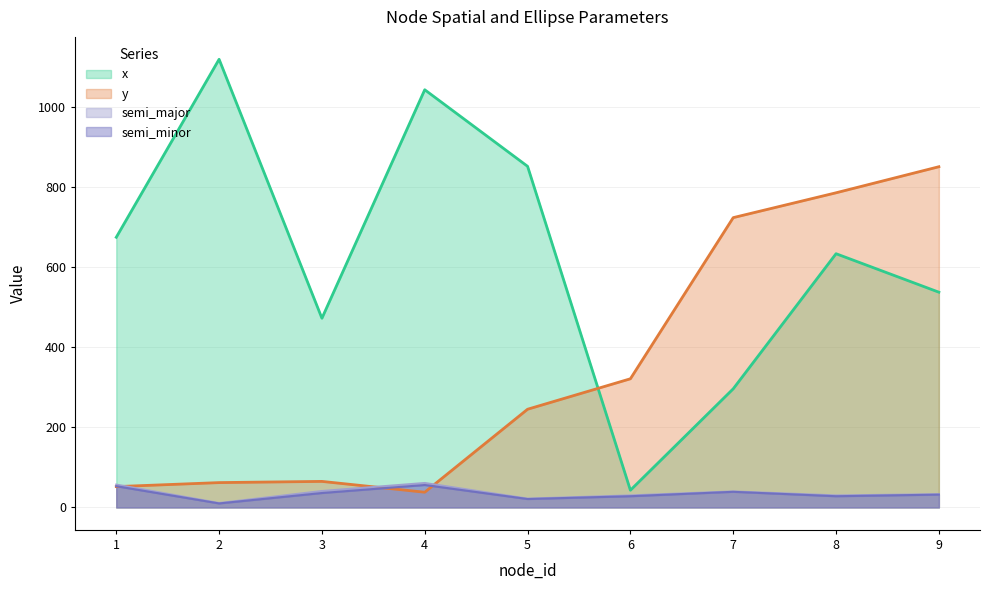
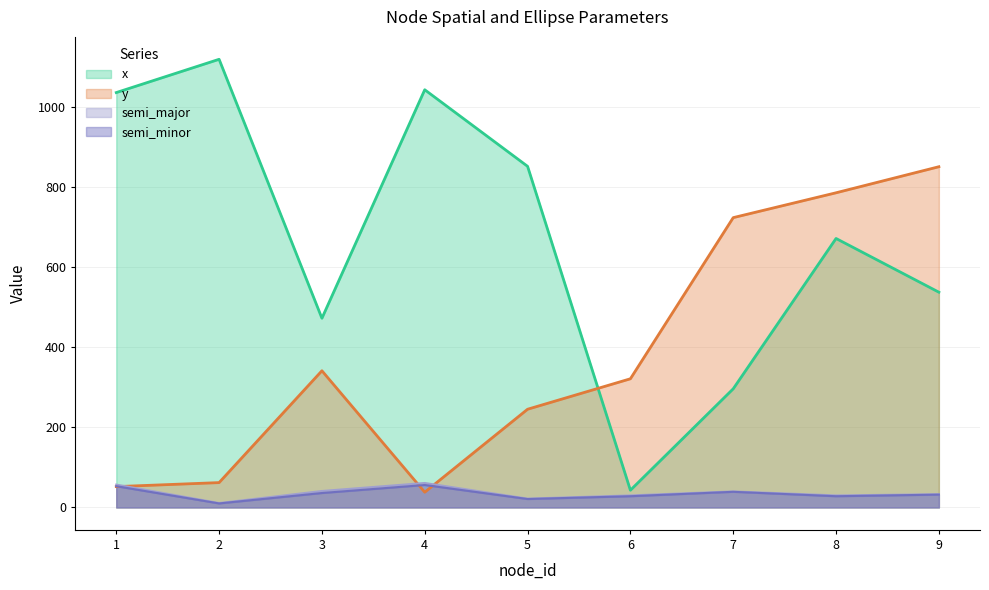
  {
    "x": {
-     "1": 670,
+     "1": 1040,
      "2": 1120,
      "3": 470,
      "4": 1040,
      "5": 850,
      "6": 40,
      "7": 300,
-     "8": 630,
+     "8": 670,
      "9": 540
    },
    "y": {
      "2": 60,
-     "3": 70,
+     "3": 340,
      "4": 40,
      "5": 250,
      "6": 320,
      "7": 720,
      "8": 790,
      "9": 850
    }
  }
